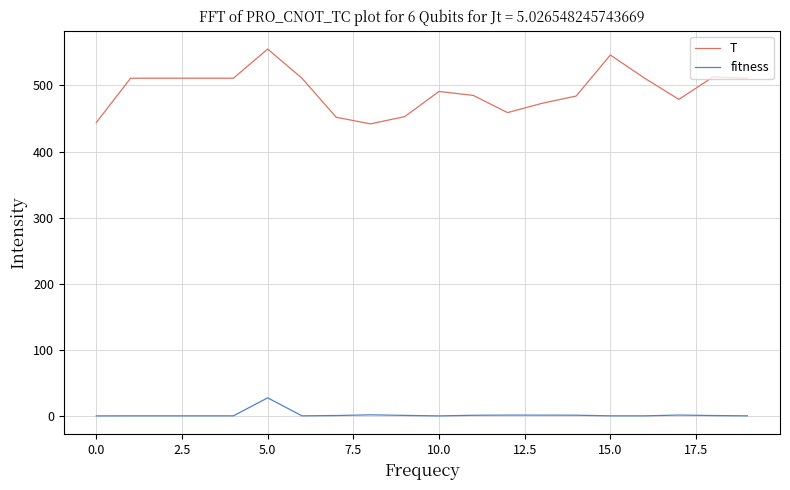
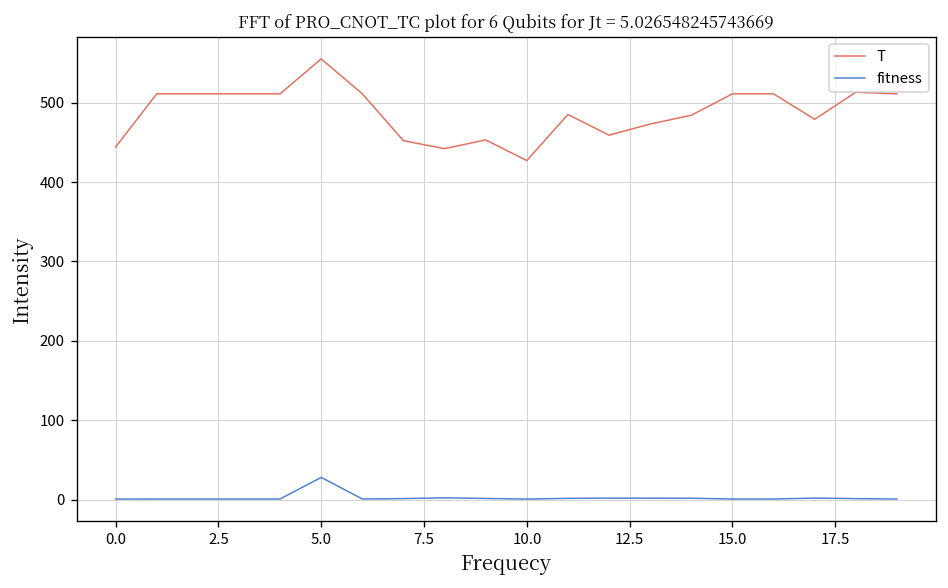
  {
    "T": {
      "0.0": 440,
      "5.0": 560,
-     "10.0": 490,
-     "15.0": 550
+     "10.0": 430,
+     "15.0": 510
    },
    "fitness": {
      "0.0": 0,
      "5.0": 30,
      "10.0": 0,
      "15.0": 0
    }
  }
